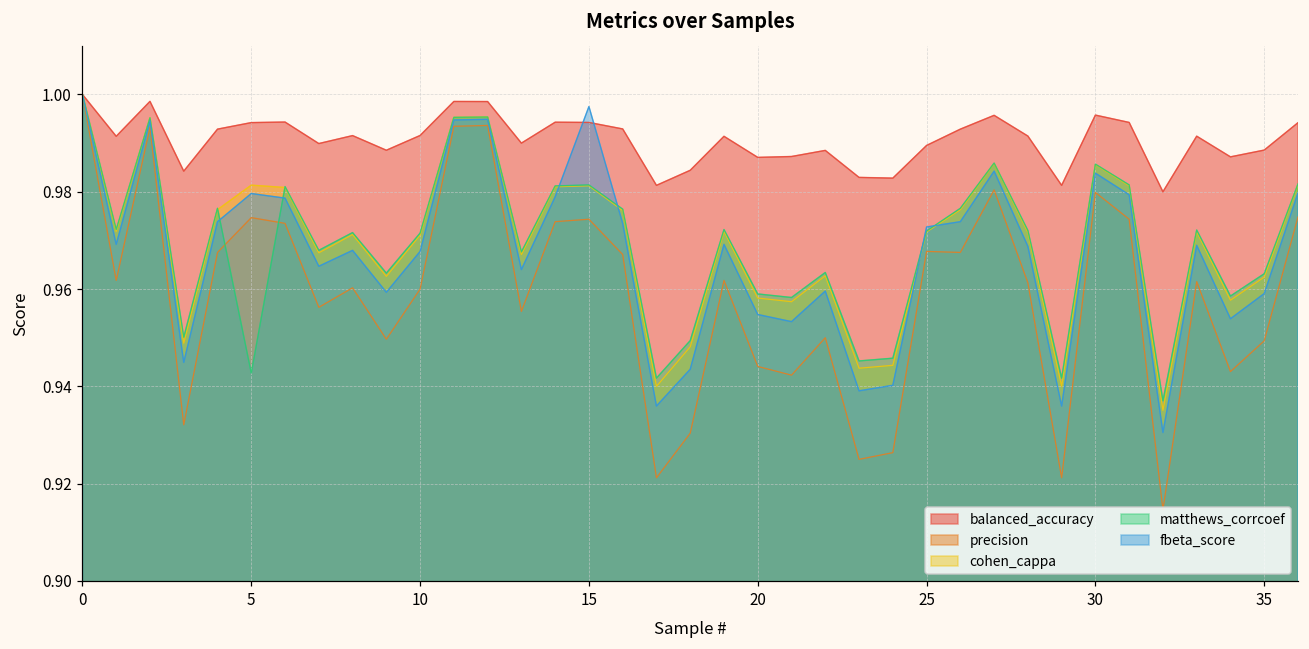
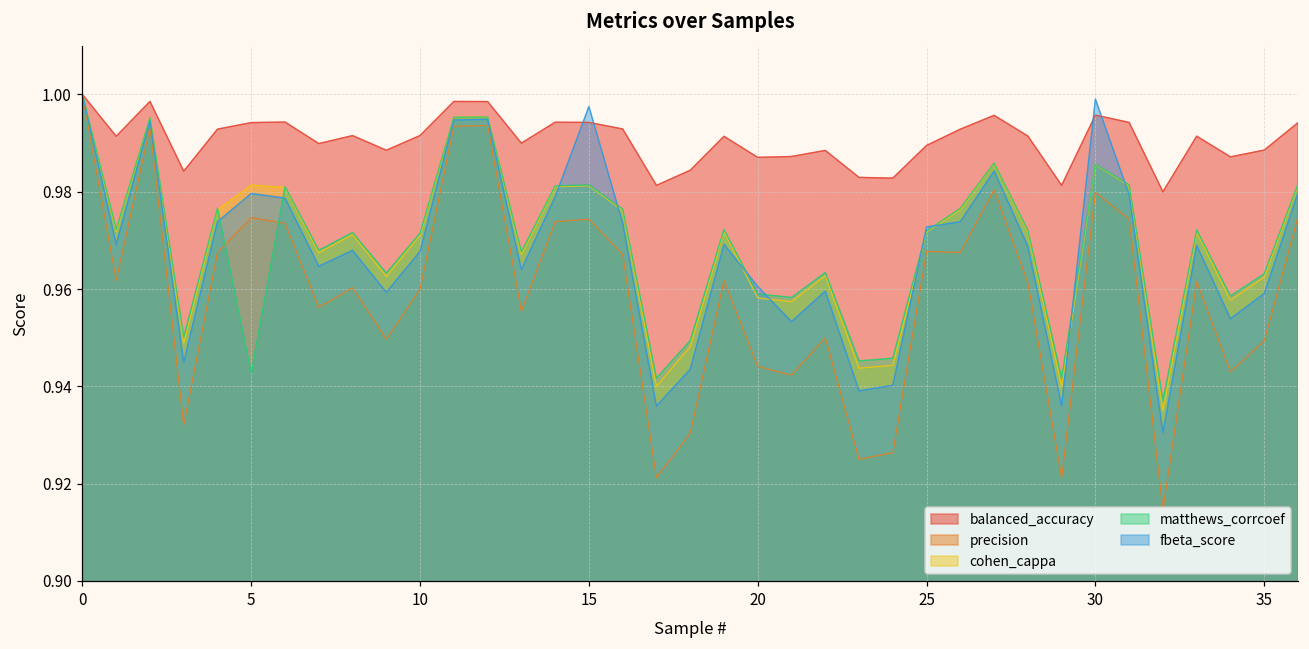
  {
    "matthews_corrcoef": {
      "5": 0.943,
      "20": 0.959,
      "35": 0.963
    },
    "fbeta_score": {
      "5": 0.980,
      "10": 0.968,
      "15": 0.998,
-     "20": 0.955,
+     "20": 0.961,
      "25": 0.973,
-     "30": 0.984,
+     "30": 0.999,
      "35": 0.959
    }
  }
